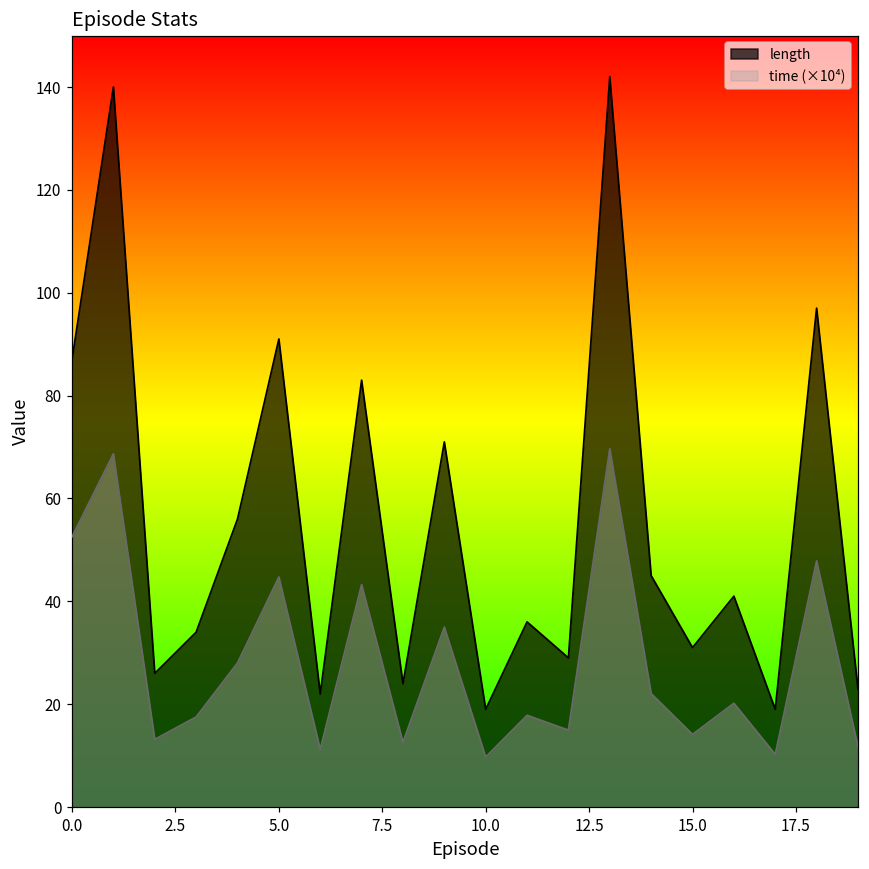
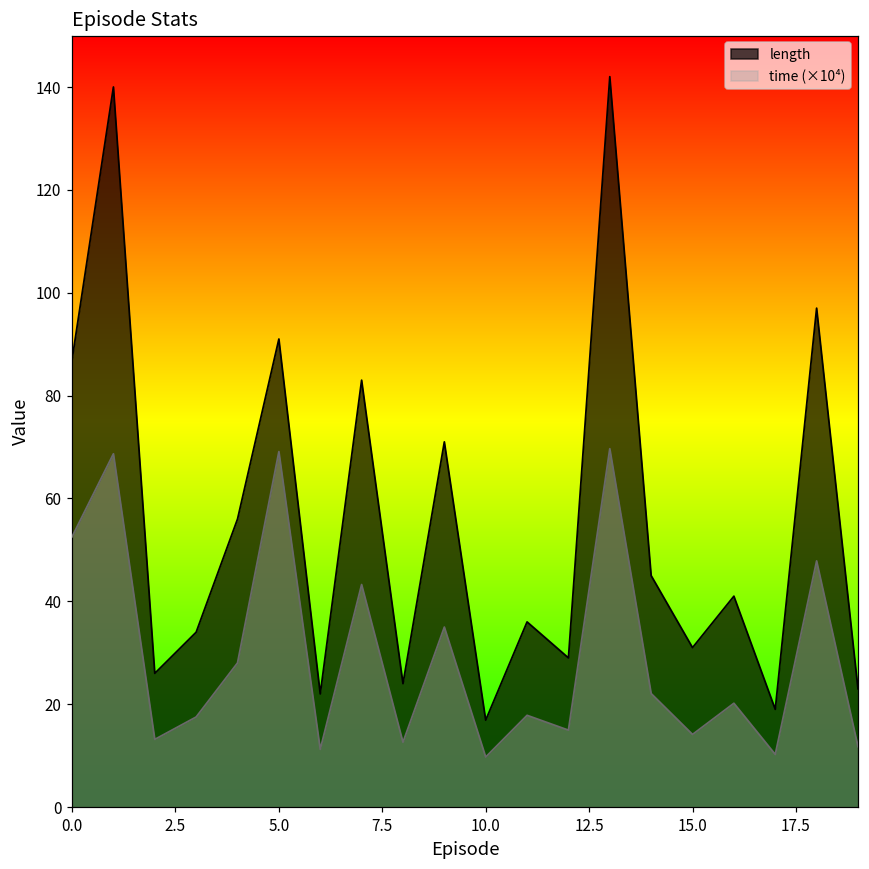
  {
    "length": {
      "0.0": 87,
      "5.0": 91,
-     "10.0": 19,
+     "10.0": 17,
      "15.0": 31
    },
    "time (×10⁴)": {
      "0.0": 53,
-     "5.0": 45,
+     "5.0": 69,
      "10.0": 10,
      "15.0": 14
    }
  }
